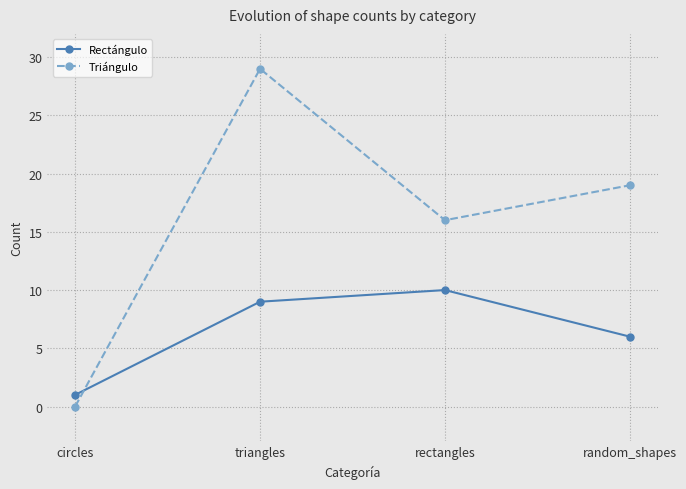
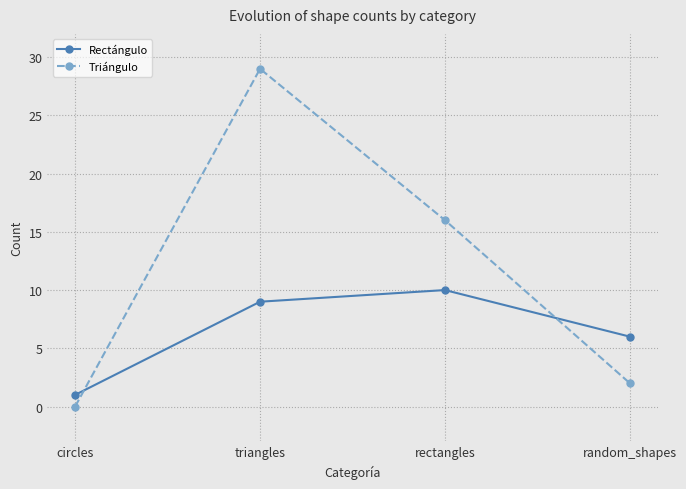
  {
    "Rectángulo": {
      "circles": 1,
      "triangles": 9,
      "rectangles": 10,
      "random_shapes": 6
    },
    "Triángulo": {
      "circles": 0,
      "triangles": 29,
      "rectangles": 16,
-     "random_shapes": 19
+     "random_shapes": 2
    }
  }
